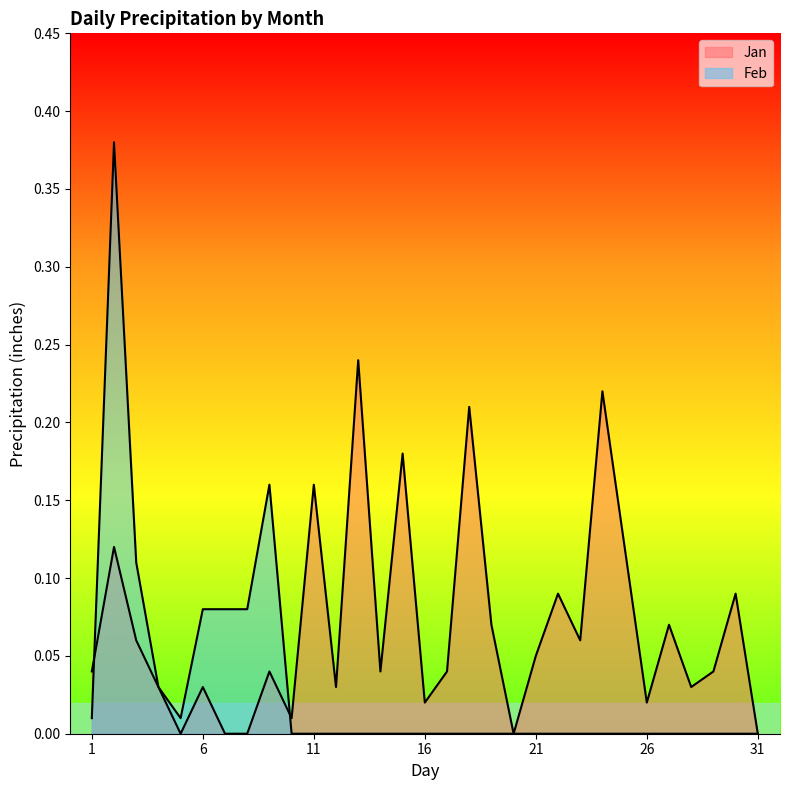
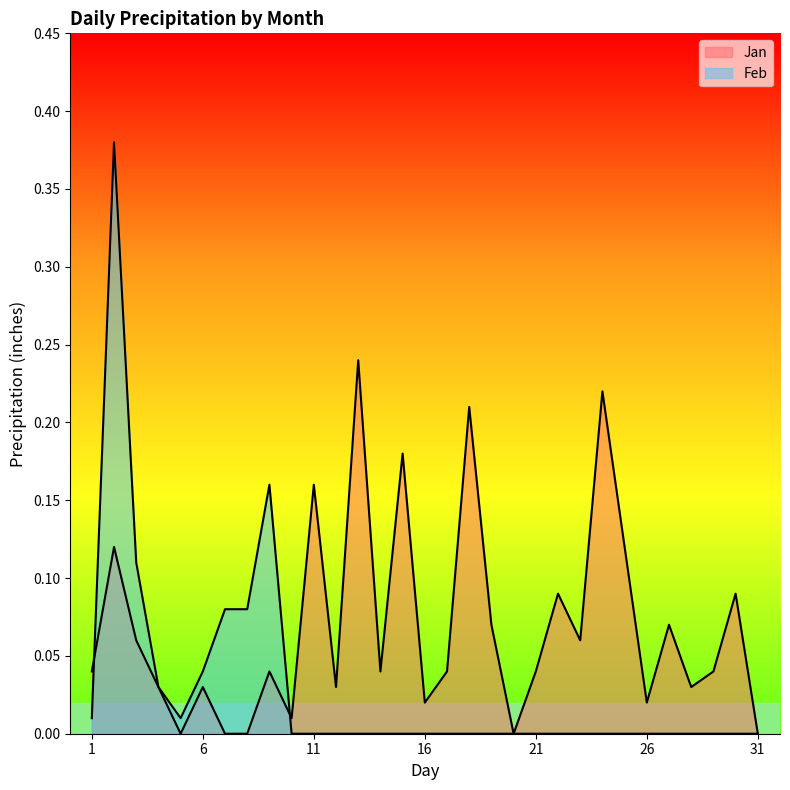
  {
    "Jan": {
      "1": 0.04,
      "6": 0.03,
      "11": 0.16,
-     "21": 0.05
+     "21": 0.04
    },
    "Feb": {
-     "6": 0.08
+     "6": 0.04
    }
  }
